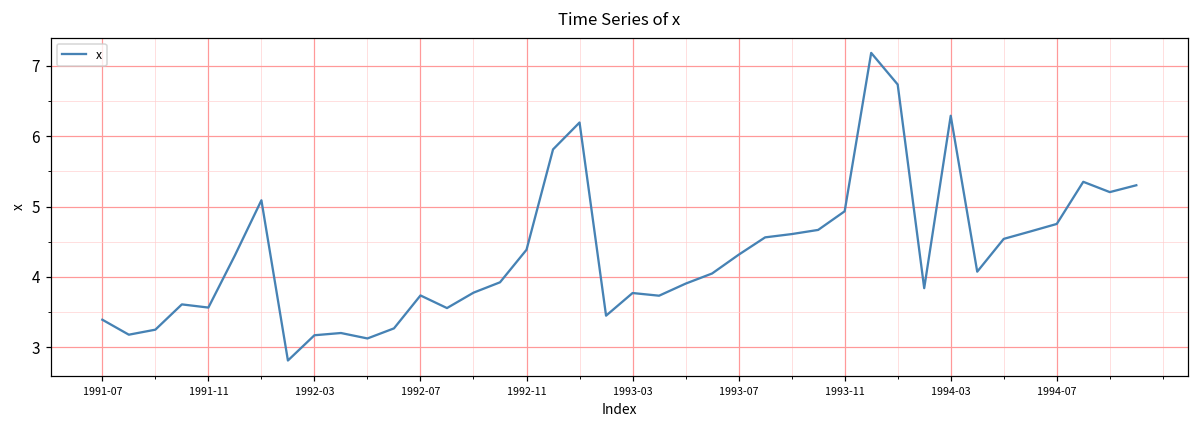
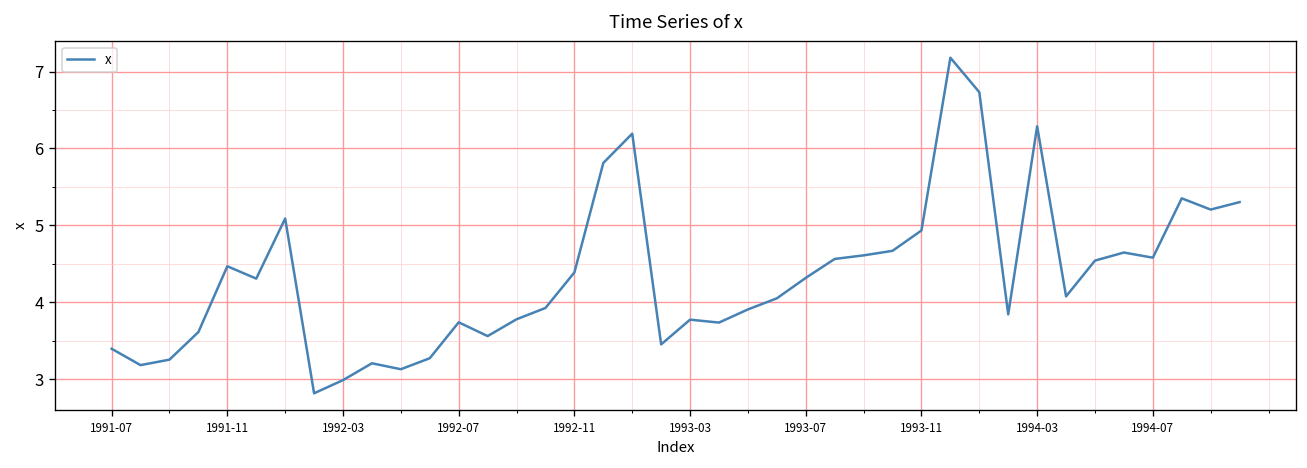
  {
    "1991-07": 3.4,
-   "1991-11": 3.6,
-   "1992-03": 3.2,
+   "1991-11": 4.5,
+   "1992-03": 3.0,
    "1992-07": 3.7,
    "1992-11": 4.4,
    "1993-03": 3.8,
    "1993-07": 4.3,
    "1993-11": 4.9,
    "1994-03": 6.3,
-   "1994-07": 4.8
+   "1994-07": 4.6
  }
